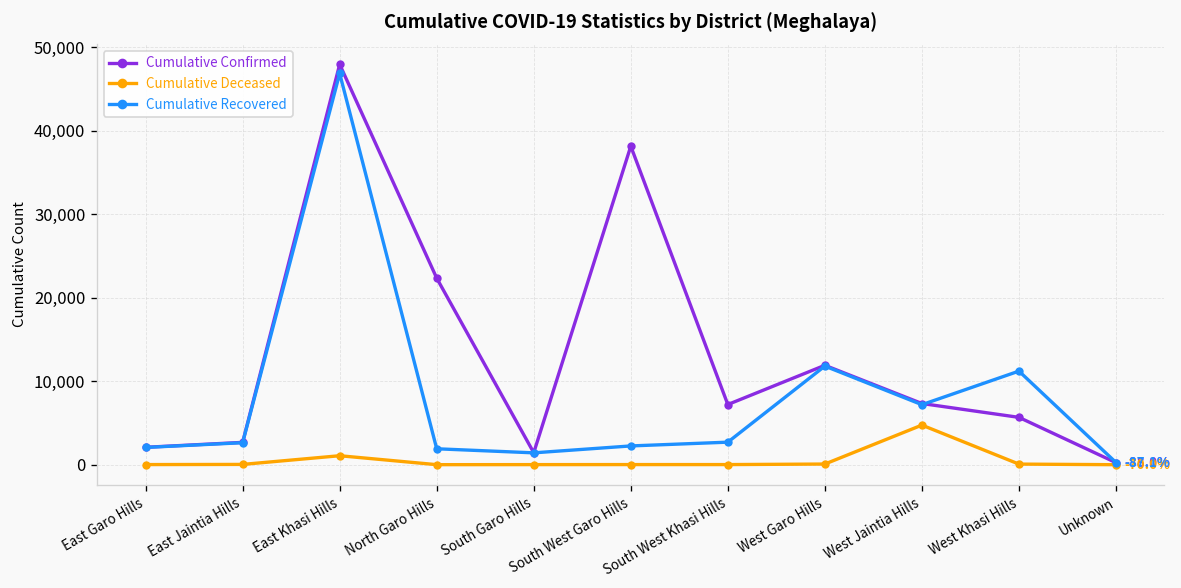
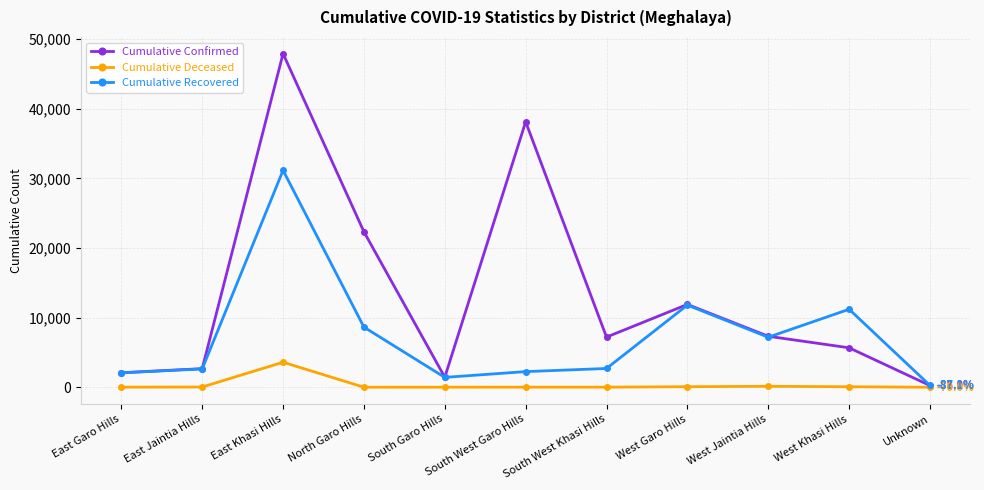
  {
    "Cumulative Confirmed": {
      "East Khasi Hills": "48,000",
      "North Garo Hills": "22,000",
      "South West Garo Hills": "38,000",
      "South West Khasi Hills": "7,000",
      "West Khasi Hills": "6,000"
    },
    "Cumulative Deceased": {
      "East Garo Hills": "0",
      "East Jaintia Hills": "0",
-     "East Khasi Hills": "1,000",
+     "East Khasi Hills": "4,000",
      "North Garo Hills": "0",
      "South Garo Hills": "0",
      "South West Garo Hills": "0",
      "South West Khasi Hills": "0",
      "West Garo Hills": "0",
-     "West Jaintia Hills": "5,000",
+     "West Jaintia Hills": "0",
      "West Khasi Hills": "0"
    },
    "Cumulative Recovered": {
-     "East Khasi Hills": "47,000",
-     "North Garo Hills": "2,000",
+     "East Khasi Hills": "31,000",
+     "North Garo Hills": "9,000",
      "South West Garo Hills": "2,000",
      "South West Khasi Hills": "3,000",
      "West Khasi Hills": "11,000"
    }
  }
